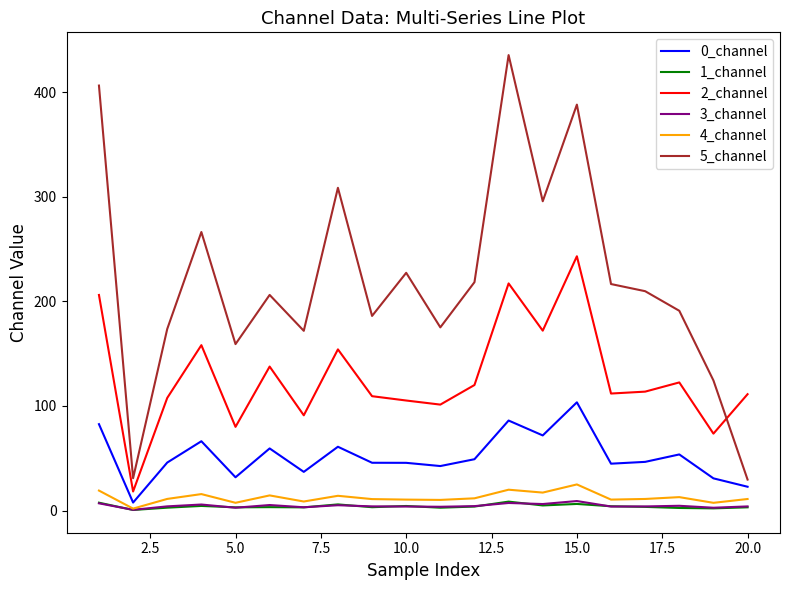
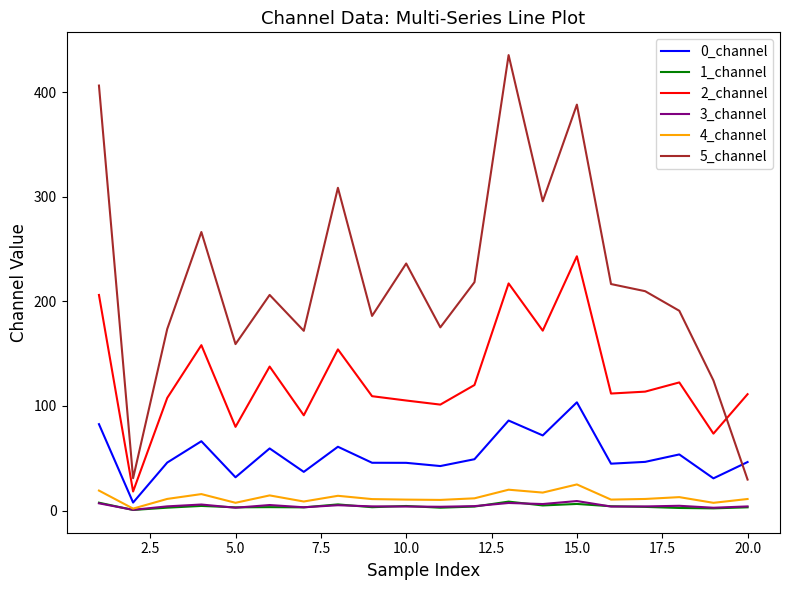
  {
    "0_channel": {
      "5.0": 32,
      "10.0": 46,
      "15.0": 103,
-     "20.0": 23
+     "20.0": 46
    },
    "1_channel": {
      "15.0": 6
    },
    "2_channel": {
      "5.0": 80,
      "10.0": 105,
      "15.0": 243,
      "20.0": 111
    },
    "3_channel": {
      "15.0": 9
    },
    "4_channel": {
      "5.0": 7,
      "10.0": 10,
      "15.0": 25,
      "20.0": 11
    },
    "5_channel": {
      "5.0": 159,
-     "10.0": 227,
+     "10.0": 236,
      "15.0": 388,
      "20.0": 30
    }
  }
